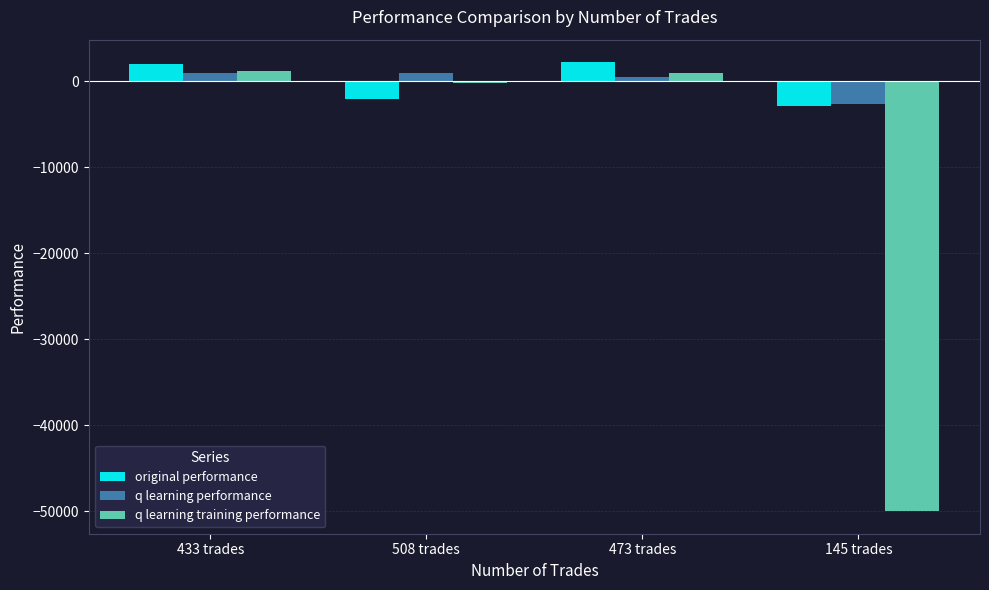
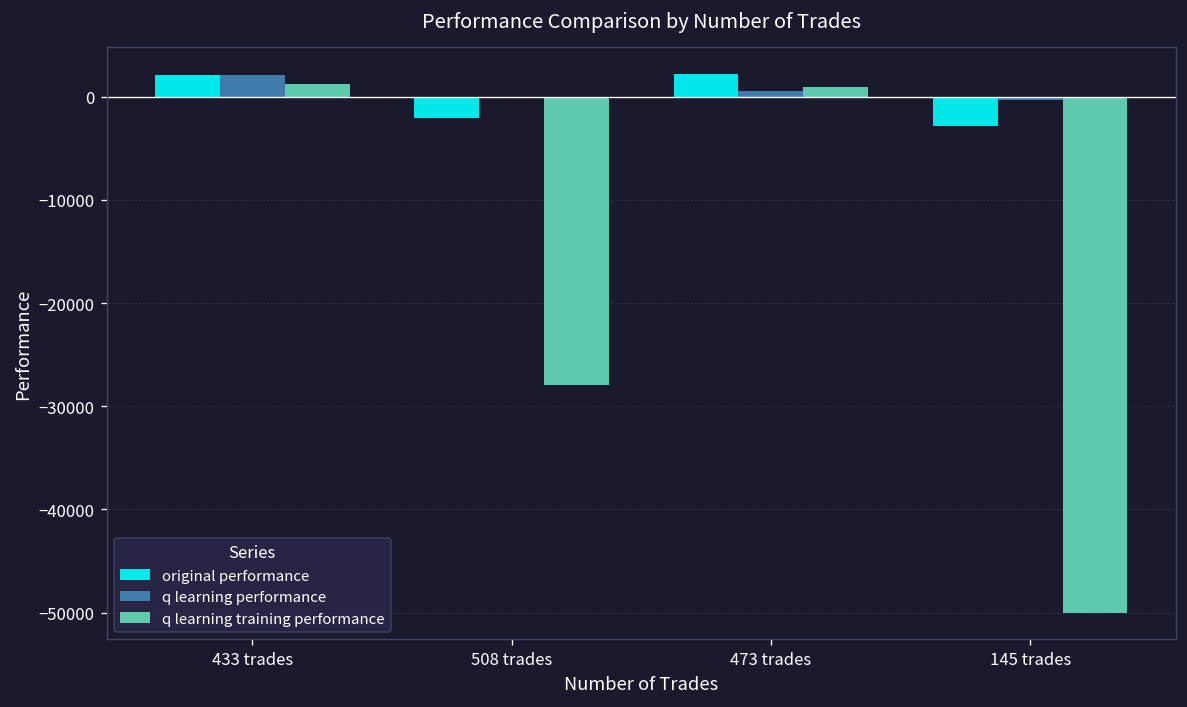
  {
    "original performance": {
      "433 trades": 2000,
      "508 trades": -2000,
      "473 trades": 2000,
      "145 trades": -3000
    },
    "q learning performance": {
-     "433 trades": 1000,
-     "508 trades": 1000,
+     "433 trades": 2000,
+     "508 trades": 0,
      "473 trades": 1000,
-     "145 trades": -3000
+     "145 trades": 0
    },
    "q learning training performance": {
      "433 trades": 1000,
-     "508 trades": 0,
+     "508 trades": -28000,
      "473 trades": 1000,
      "145 trades": -50000
    }
  }
